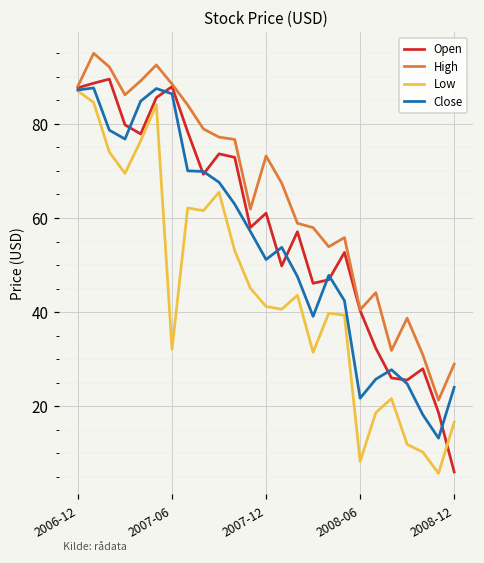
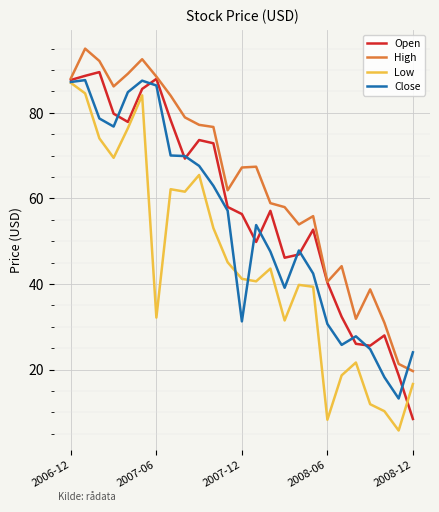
  {
    "Open": {
-     "2007-12": 61,
-     "2008-12": 6
+     "2007-12": 56,
+     "2008-12": 8
    },
    "High": {
-     "2007-12": 73,
-     "2008-12": 29
+     "2007-12": 67,
+     "2008-12": 20
    },
    "Low": {
      "2007-06": 32,
      "2007-12": 41,
      "2008-06": 8,
      "2008-12": 17
    },
    "Close": {
      "2007-06": 86,
-     "2007-12": 51,
-     "2008-06": 22,
+     "2007-12": 31,
+     "2008-06": 31,
      "2008-12": 24
    }
  }
